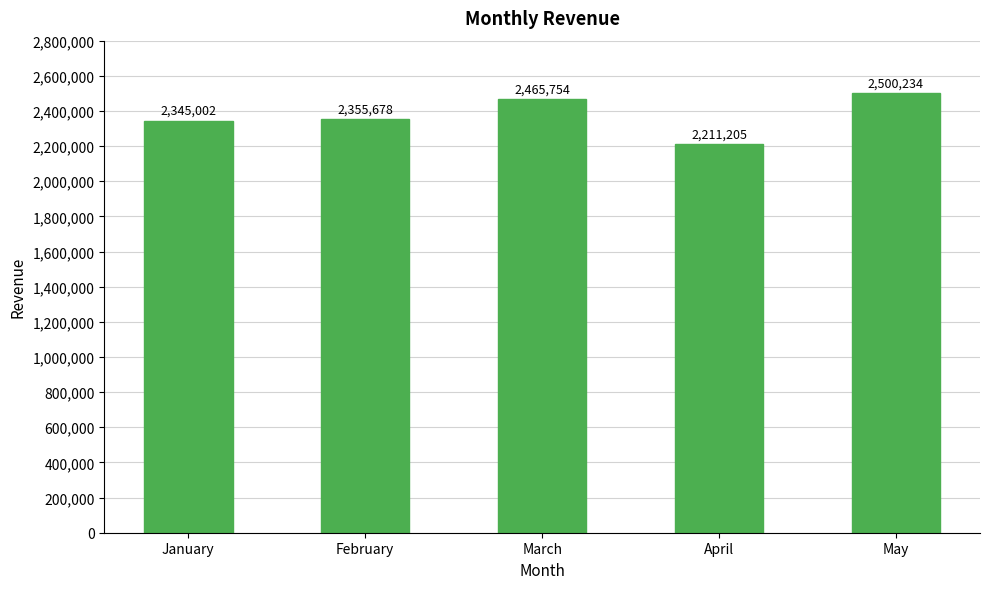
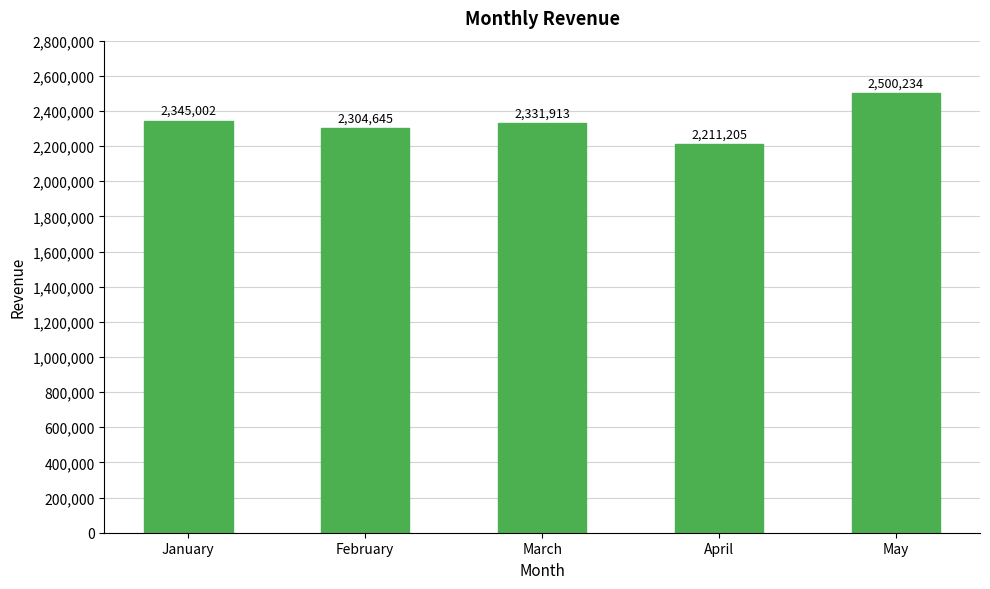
  {
    "January": "2,345,002",
-   "February": "2,355,678",
-   "March": "2,465,754",
+   "February": "2,304,645",
+   "March": "2,331,913",
    "April": "2,211,205",
    "May": "2,500,234"
  }
